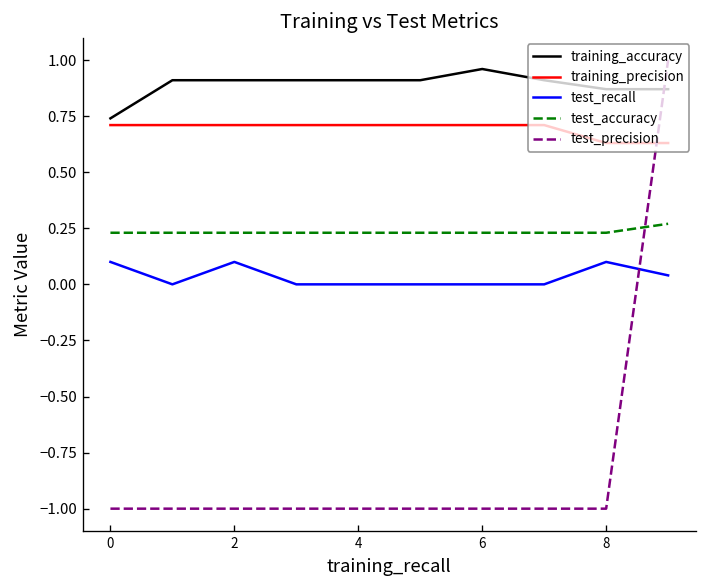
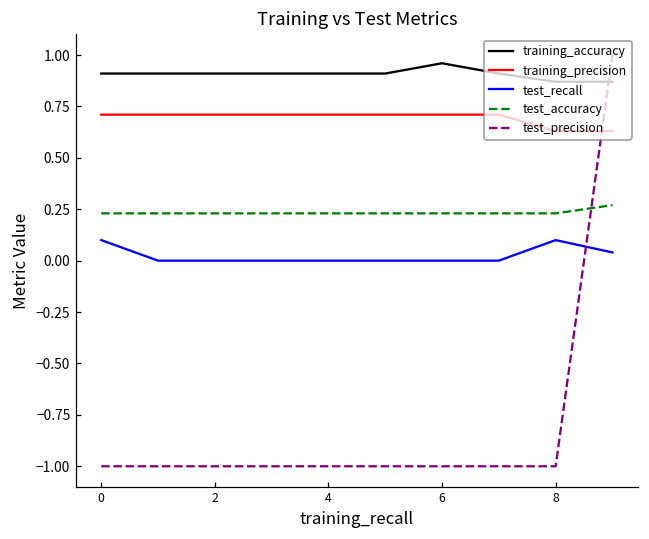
  {
    "training_accuracy": {
-     "0": 0.74,
+     "0": 0.91,
      "2": 0.91,
      "4": 0.91,
      "6": 0.96
    },
    "training_precision": {
      "0": 0.71,
      "2": 0.71,
      "4": 0.71,
      "6": 0.71,
      "8": 0.63
    },
    "test_recall": {
      "0": 0.1,
-     "2": 0.1,
+     "2": 0.0,
      "4": 0.0,
      "6": 0.0,
      "8": 0.1
    },
    "test_accuracy": {
      "0": 0.23,
      "2": 0.23,
      "4": 0.23,
      "6": 0.23,
      "8": 0.23
    },
    "test_precision": {
      "0": -1.00,
      "2": -1.00,
      "4": -1.00,
      "6": -1.00,
      "8": -1.00
    }
  }
